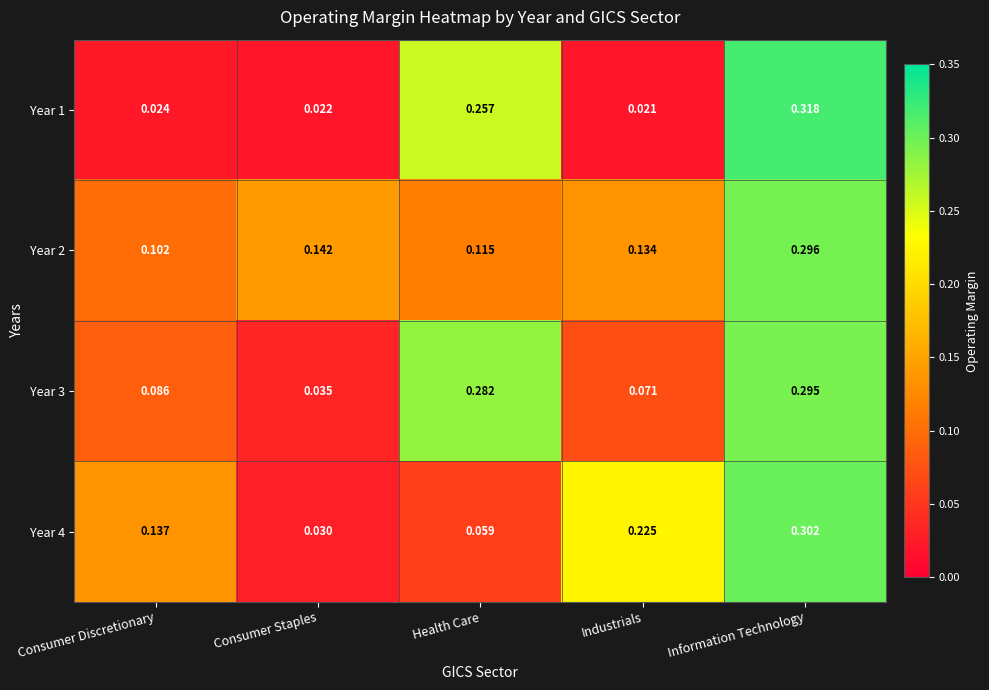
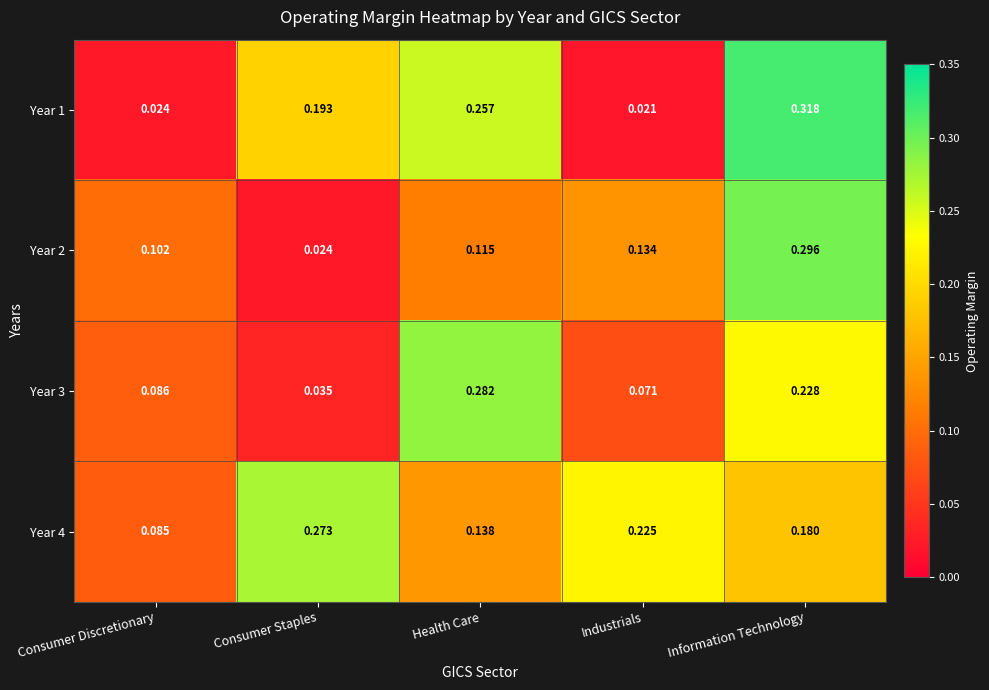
  {
    "Year 1": {
      "Consumer Discretionary": 0.024,
-     "Consumer Staples": 0.022,
+     "Consumer Staples": 0.193,
      "Health Care": 0.257,
      "Industrials": 0.021,
      "Information Technology": 0.318
    },
    "Year 2": {
      "Consumer Discretionary": 0.102,
-     "Consumer Staples": 0.142,
+     "Consumer Staples": 0.024,
      "Health Care": 0.115,
      "Industrials": 0.134,
      "Information Technology": 0.296
    },
    "Year 3": {
      "Consumer Discretionary": 0.086,
      "Consumer Staples": 0.035,
      "Health Care": 0.282,
      "Industrials": 0.071,
-     "Information Technology": 0.295
+     "Information Technology": 0.228
    },
    "Year 4": {
-     "Consumer Discretionary": 0.137,
-     "Consumer Staples": 0.030,
-     "Health Care": 0.059,
+     "Consumer Discretionary": 0.085,
+     "Consumer Staples": 0.273,
+     "Health Care": 0.138,
      "Industrials": 0.225,
-     "Information Technology": 0.302
+     "Information Technology": 0.180
    }
  }
